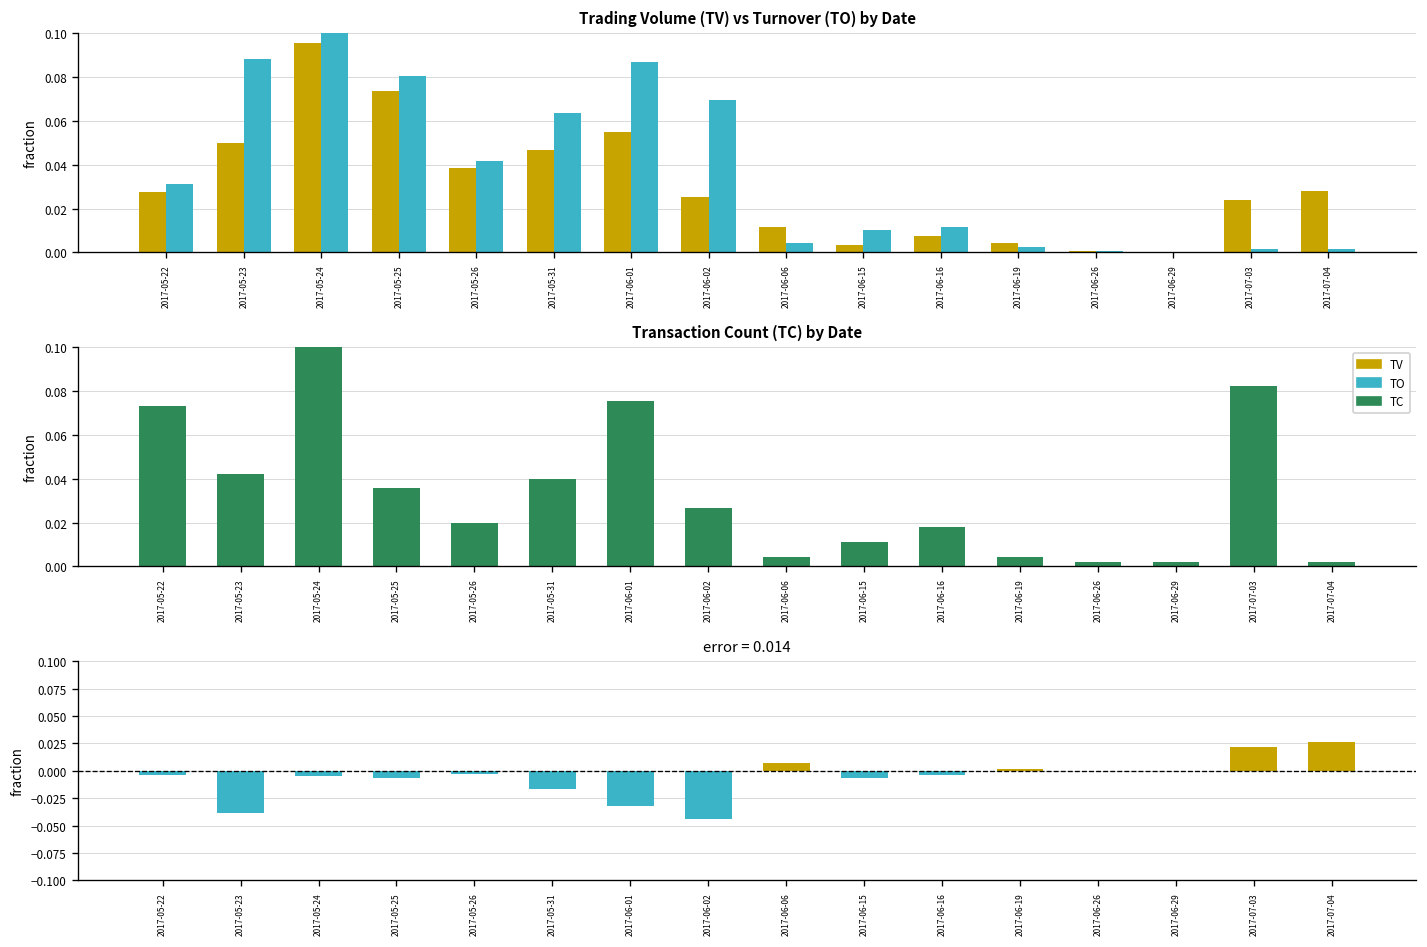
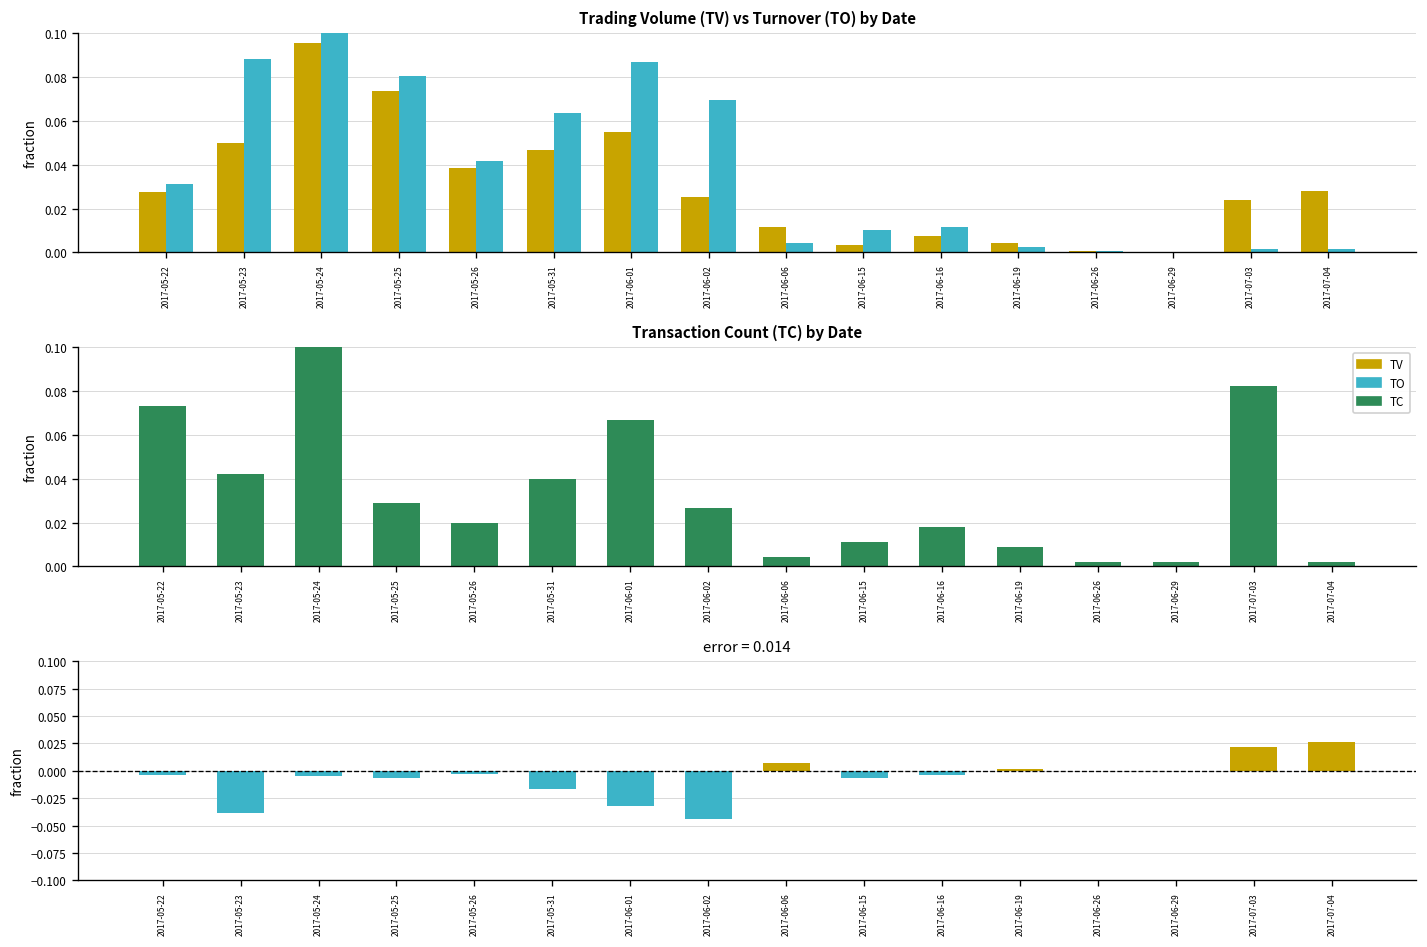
  {
    "Trading Volume (TV) vs Turnover (TO) by Date": {
      "TV": {
        "2017-05-22": 0.028,
        "2017-05-23": 0.050,
        "2017-05-24": 0.096,
        "2017-05-25": 0.074,
        "2017-05-26": 0.039,
        "2017-05-31": 0.047,
        "2017-06-01": 0.055,
        "2017-06-02": 0.025,
        "2017-06-06": 0.012,
        "2017-06-15": 0.003,
        "2017-06-16": 0.007,
        "2017-06-19": 0.004,
        "2017-07-03": 0.024,
        "2017-07-04": 0.028
      },
      "TO": {
        "2017-05-22": 0.031,
        "2017-05-23": 0.088,
        "2017-05-24": 0.100,
        "2017-05-25": 0.080,
        "2017-05-26": 0.042,
        "2017-05-31": 0.063,
        "2017-06-01": 0.087,
        "2017-06-02": 0.070,
        "2017-06-06": 0.005,
        "2017-06-15": 0.010,
        "2017-06-16": 0.012,
        "2017-06-19": 0.003,
        "2017-07-03": 0.002,
        "2017-07-04": 0.002
      }
    },
    "Transaction Count (TC) by Date": {
      "2017-05-22": 0.073,
      "2017-05-23": 0.042,
      "2017-05-24": 0.100,
-     "2017-05-25": 0.036,
+     "2017-05-25": 0.029,
      "2017-05-26": 0.020,
      "2017-05-31": 0.040,
-     "2017-06-01": 0.076,
+     "2017-06-01": 0.067,
      "2017-06-02": 0.027,
      "2017-06-06": 0.004,
      "2017-06-15": 0.011,
      "2017-06-16": 0.018,
-     "2017-06-19": 0.004,
+     "2017-06-19": 0.009,
      "2017-06-26": 0.002,
      "2017-06-29": 0.002,
      "2017-07-03": 0.082,
      "2017-07-04": 0.002
    },
    "error = 0.014": {
      "2017-05-22": 0.00,
      "2017-05-23": -0.04,
      "2017-05-24": 0.00,
      "2017-05-25": -0.01,
      "2017-05-26": 0.00,
      "2017-05-31": -0.02,
      "2017-06-01": -0.03,
      "2017-06-02": -0.04,
      "2017-06-06": 0.01,
      "2017-06-15": -0.01,
      "2017-06-16": 0.00,
      "2017-07-03": 0.02,
      "2017-07-04": 0.03
    }
  }
